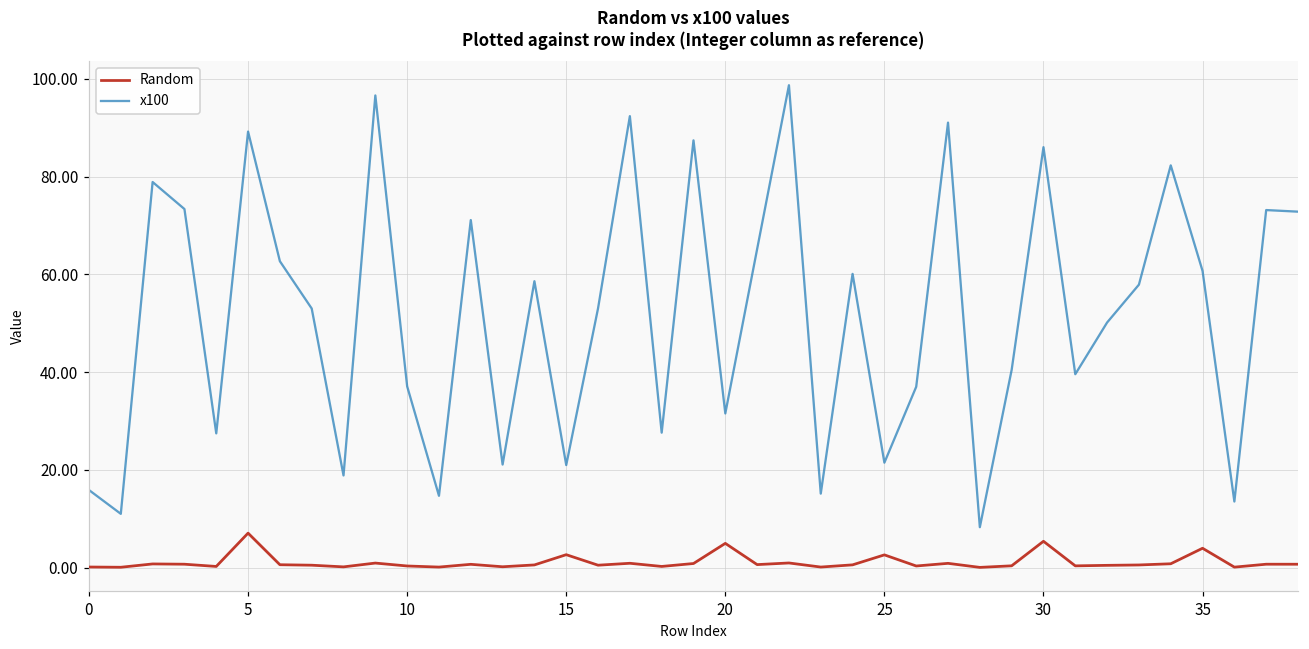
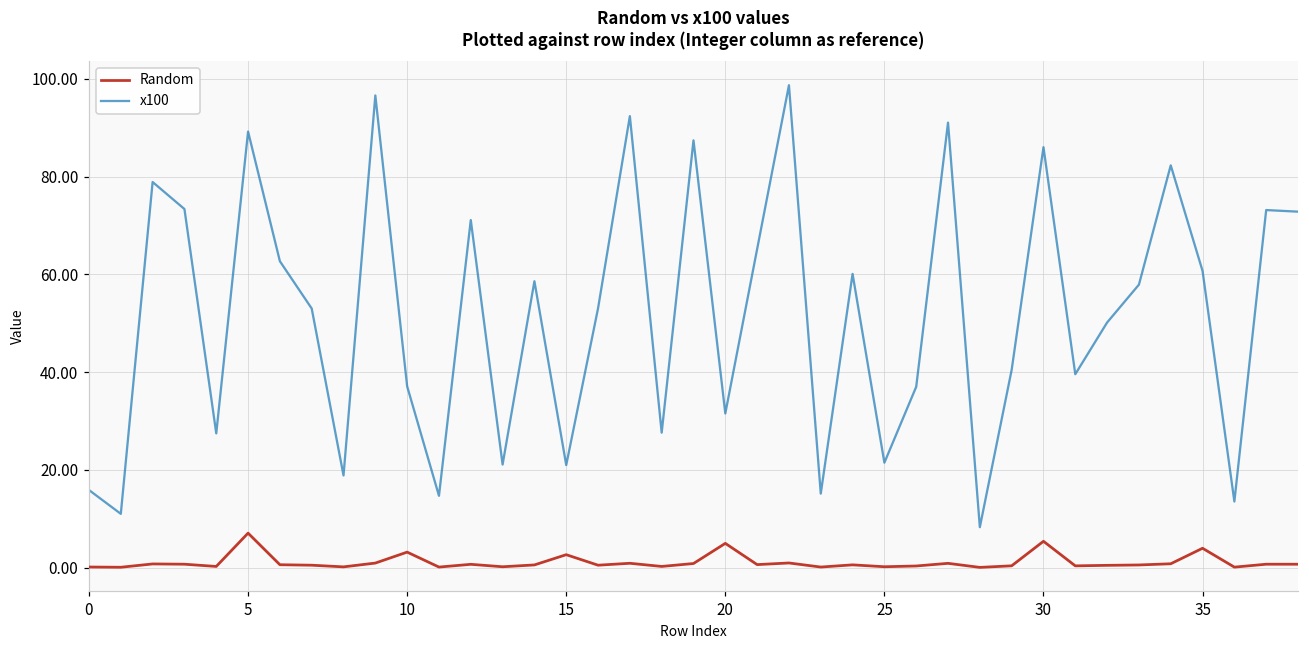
  {
    "Random": {
      "0": 0,
      "5": 7,
-     "10": 0,
+     "10": 3,
      "15": 3,
      "20": 5,
-     "25": 3,
+     "25": 0,
      "30": 5,
      "35": 4
    },
    "x100": {
      "0": 16,
      "5": 89,
      "10": 37,
      "15": 21,
      "20": 32,
      "25": 21,
      "30": 86,
      "35": 61
    }
  }
